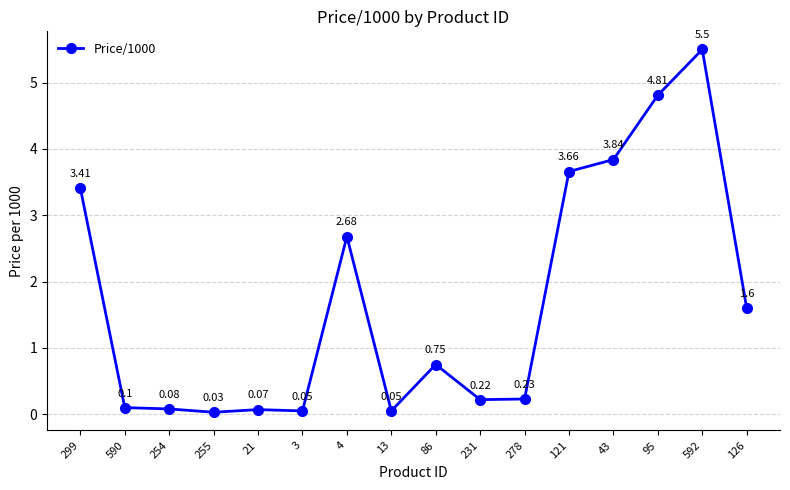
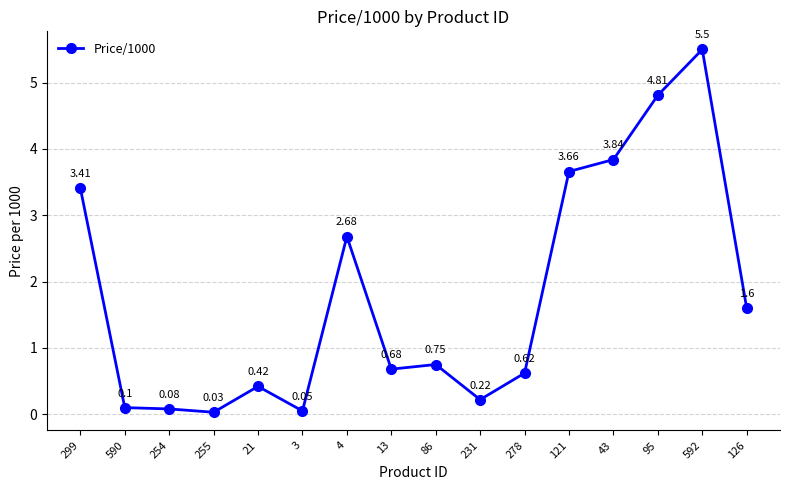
  {
    "299": 3.41,
    "590": 0.1,
    "254": 0.08,
    "255": 0.03,
-   "21": 0.07,
+   "21": 0.42,
    "3": 0.05,
    "4": 2.68,
-   "13": 0.05,
+   "13": 0.68,
    "86": 0.75,
    "231": 0.22,
-   "278": 0.23,
+   "278": 0.62,
    "121": 3.66,
    "43": 3.84,
    "95": 4.81,
    "592": 5.5,
    "126": 1.6
  }
